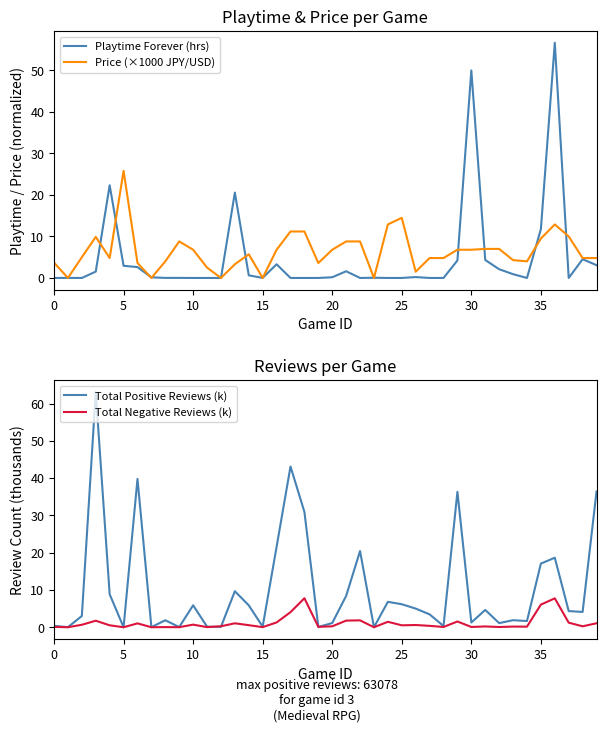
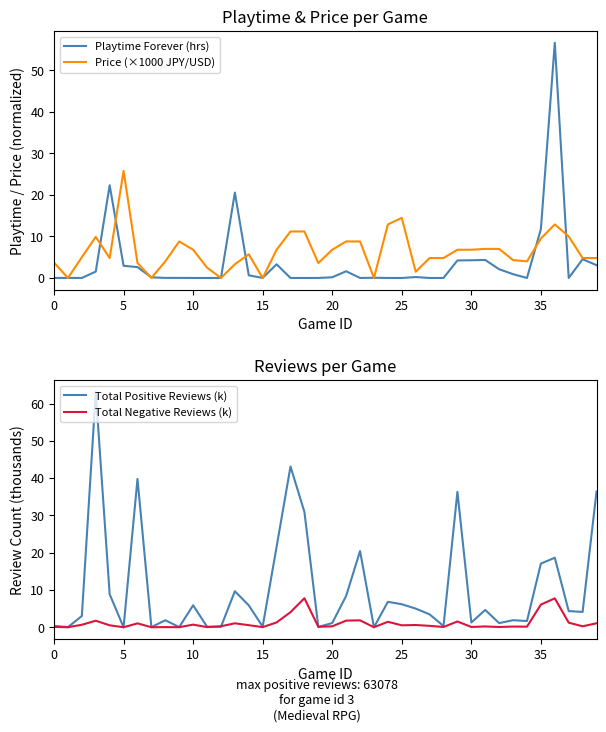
  {
    "Playtime & Price per Game": {
      "Playtime Forever (hrs)": {
        "0": 0,
        "5": 3,
        "10": 0,
        "20": 0,
        "25": 0,
-       "30": 50,
+       "30": 4,
        "35": 12
      },
      "Price (×1000 JPY/USD)": {
        "0": 4,
        "5": 26,
        "10": 7,
        "20": 7,
        "25": 14,
        "30": 7,
        "35": 10
      }
    },
    "Reviews per Game": {
      "Total Positive Reviews (k)": {
        "10": 6,
        "20": 1,
        "25": 6,
        "30": 1,
        "35": 17
      },
      "Total Negative Reviews (k)": {
        "10": 1,
        "20": 0,
        "25": 1,
        "30": 0,
        "35": 6
      }
    }
  }
